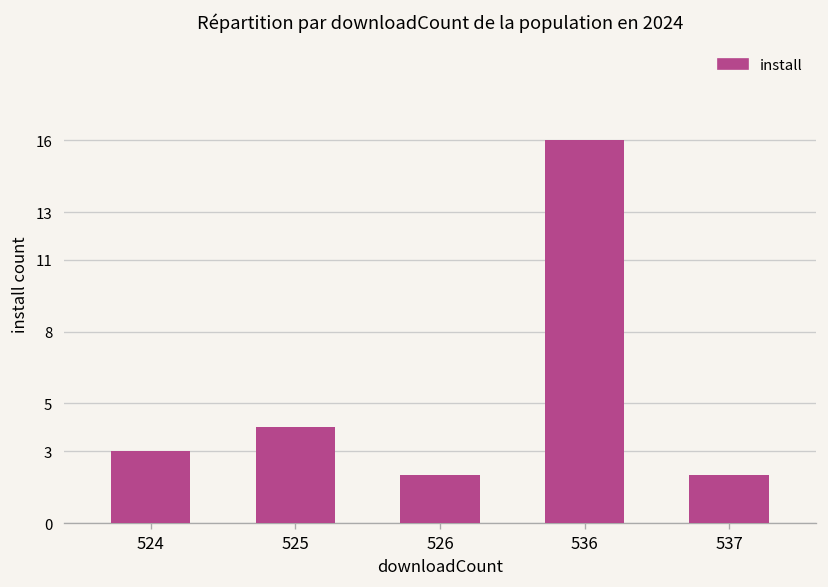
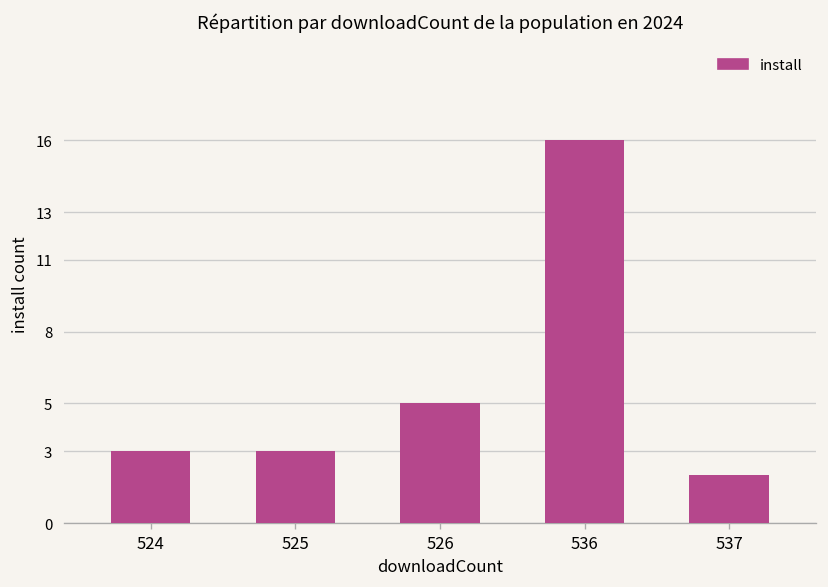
  {
    "524": 3,
-   "525": 4,
-   "526": 2,
+   "525": 3,
+   "526": 5,
    "536": 16,
    "537": 2
  }
